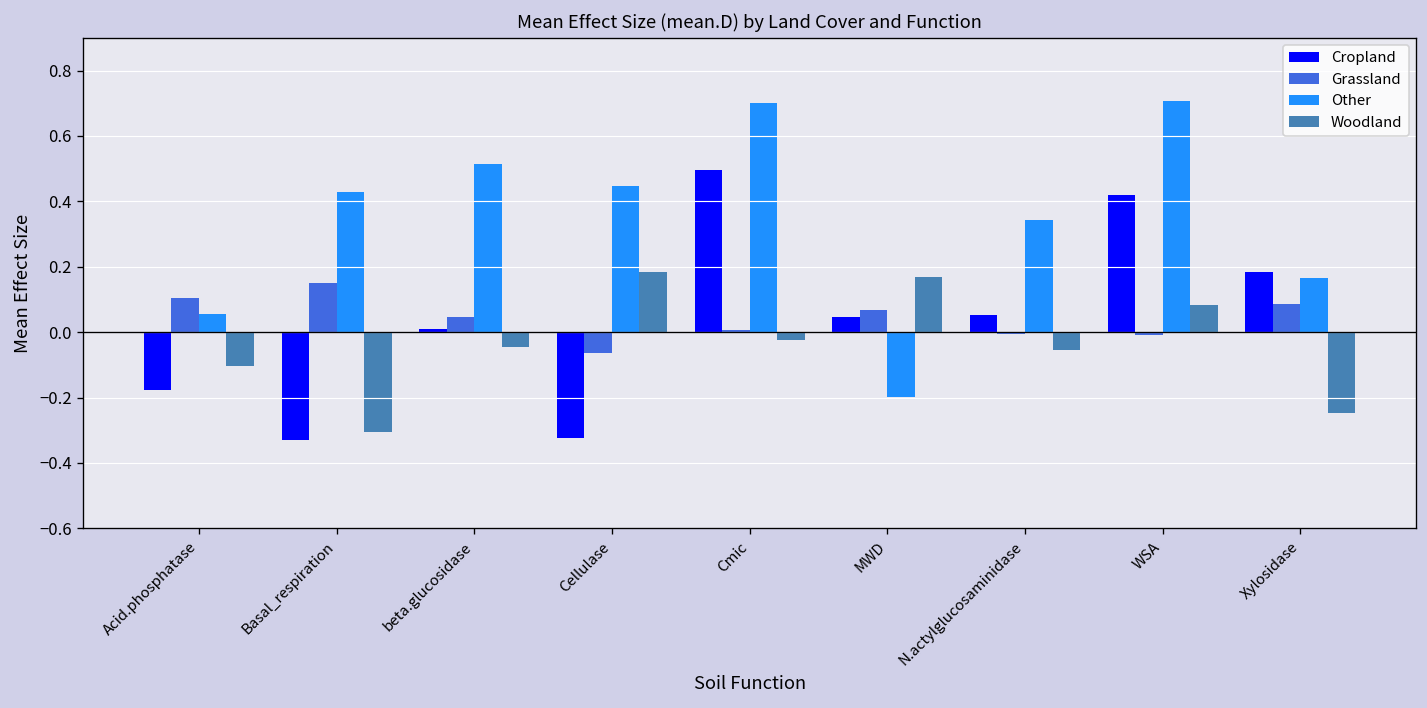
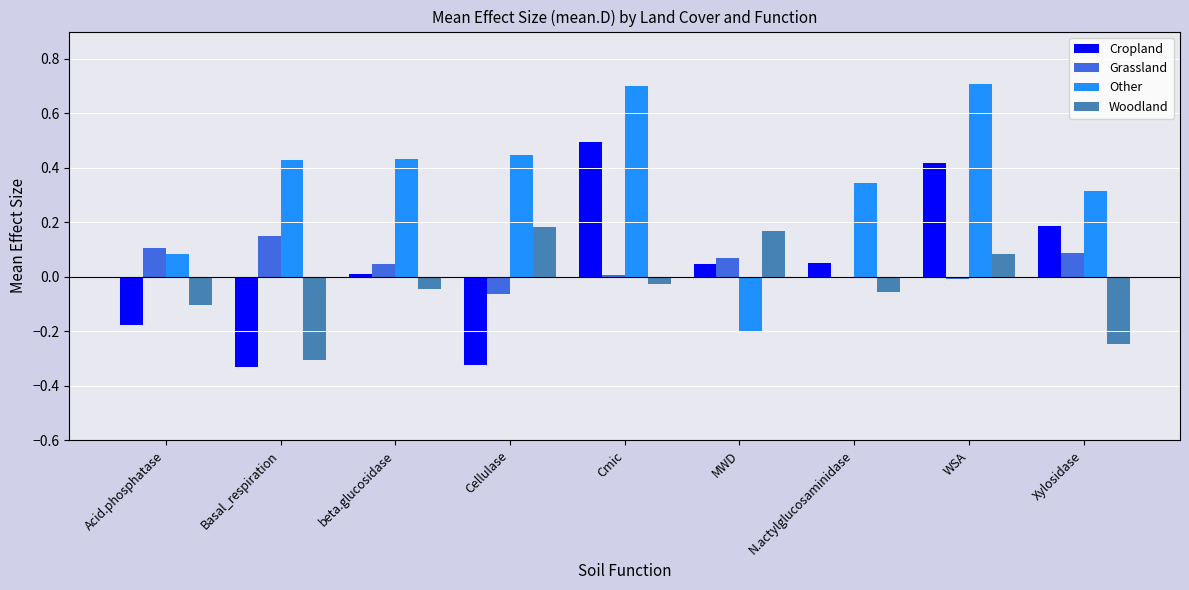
  {
    "Cropland": {
      "Acid.phosphatase": -0.18,
      "Basal_respiration": -0.33,
      "beta.glucosidase": 0.01,
      "Cellulase": -0.32,
      "Cmic": 0.49,
      "MWD": 0.05,
      "N.actylglucosaminidase": 0.05,
      "WSA": 0.42,
      "Xylosidase": 0.19
    },
    "Other": {
-     "Acid.phosphatase": 0.06,
+     "Acid.phosphatase": 0.09,
      "Basal_respiration": 0.43,
-     "beta.glucosidase": 0.52,
+     "beta.glucosidase": 0.43,
      "Cellulase": 0.45,
      "Cmic": 0.70,
      "MWD": -0.20,
      "N.actylglucosaminidase": 0.34,
      "WSA": 0.71,
-     "Xylosidase": 0.17
+     "Xylosidase": 0.31
    }
  }
